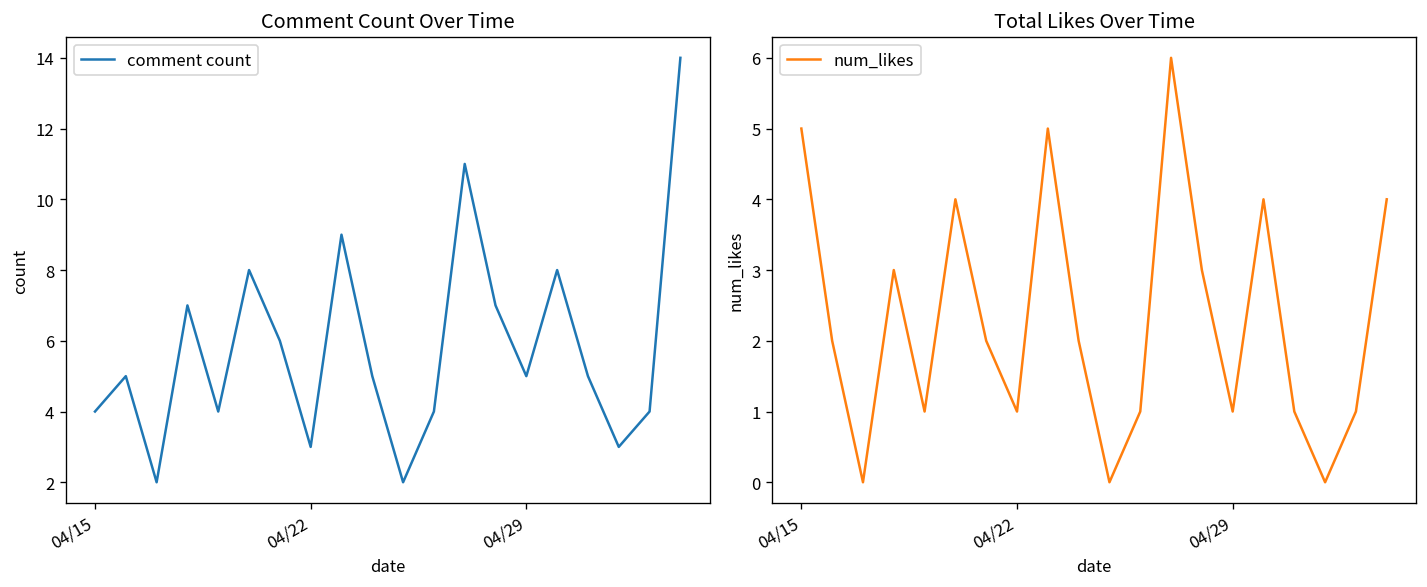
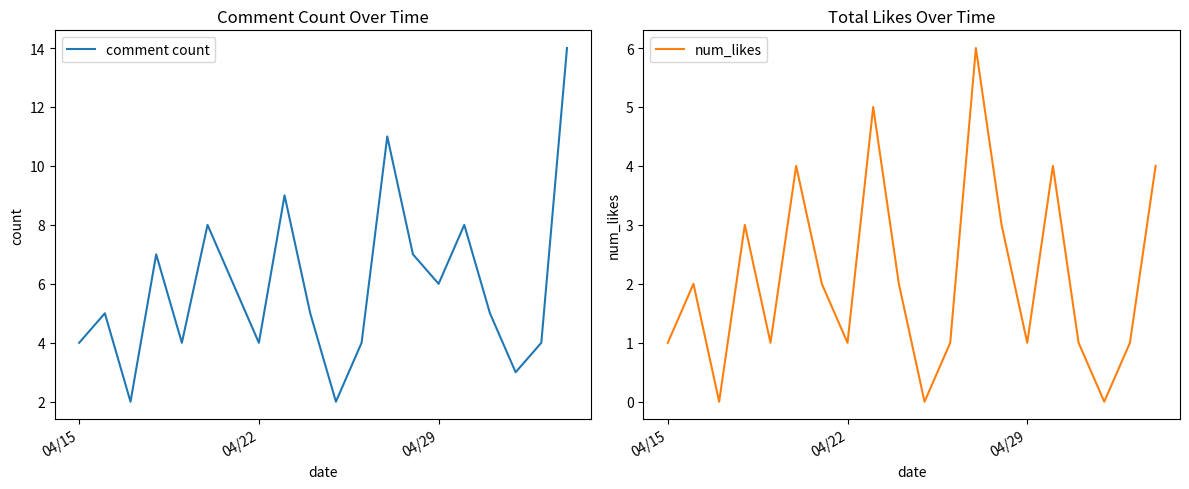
  {
    "Comment Count Over Time": {
      "04/15": 4,
-     "04/22": 3,
-     "04/29": 5
+     "04/22": 4,
+     "04/29": 6
    },
    "Total Likes Over Time": {
-     "04/15": 5,
+     "04/15": 1,
      "04/22": 1,
      "04/29": 1
    }
  }
